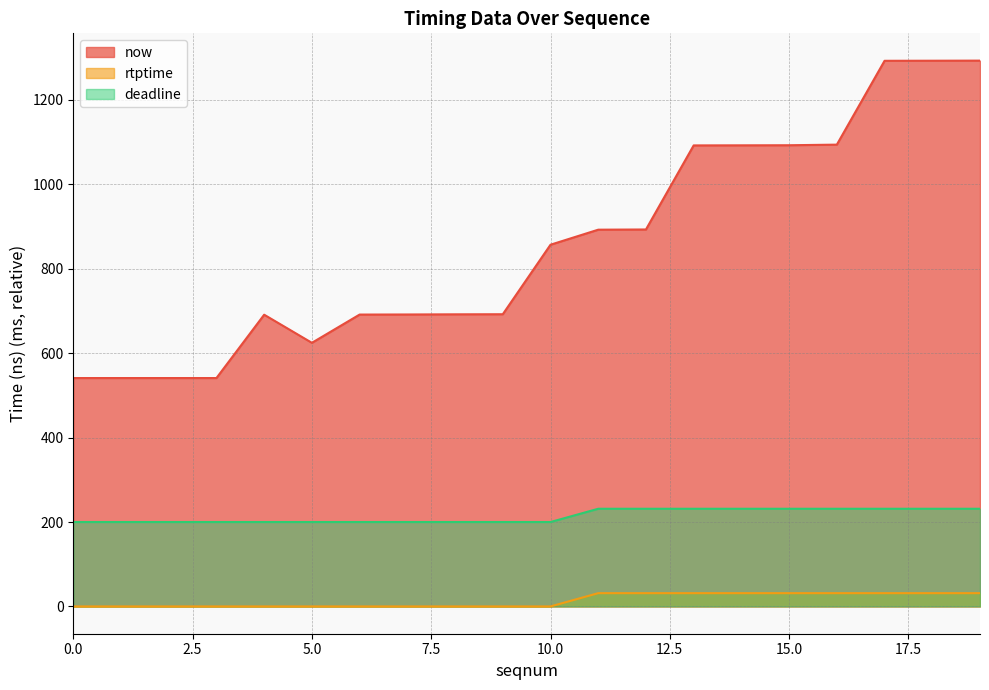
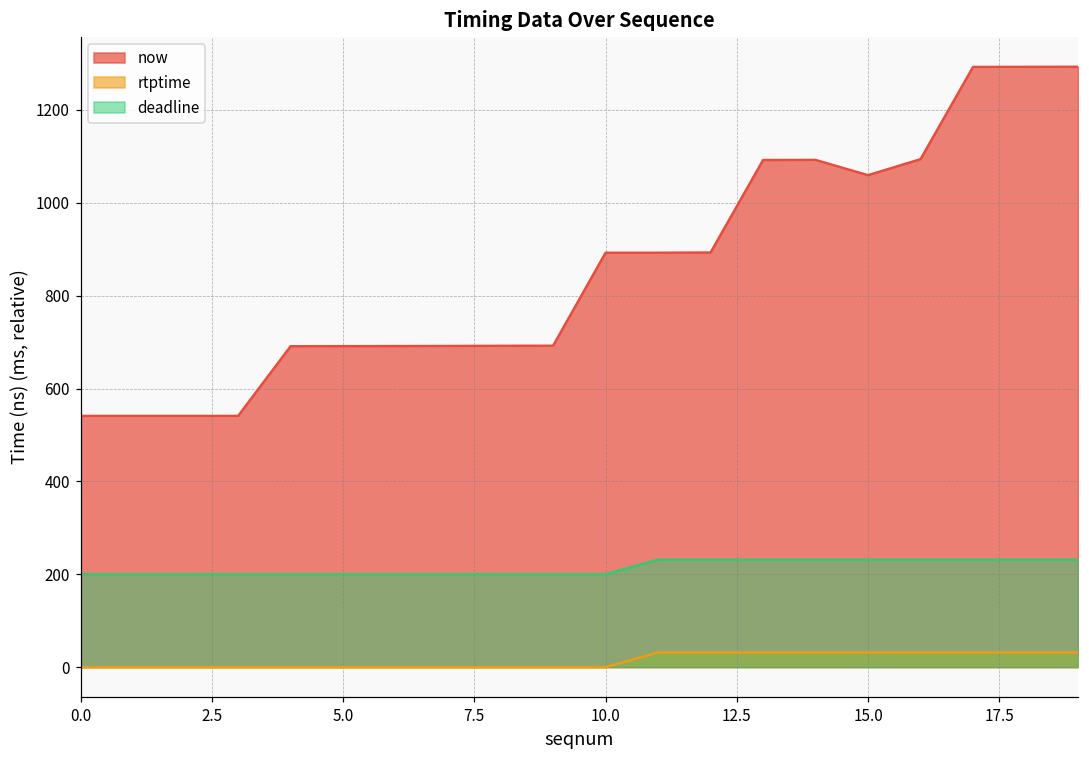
  {
    "now": {
      "0.0": 540,
-     "5.0": 620,
-     "10.0": 860,
-     "15.0": 1090
+     "5.0": 690,
+     "10.0": 890,
+     "15.0": 1060
    },
    "rtptime": {
      "0.0": 0,
      "5.0": 0,
      "10.0": 0,
      "15.0": 30
    },
    "deadline": {
      "0.0": 200,
      "5.0": 200,
      "10.0": 200,
      "15.0": 230
    }
  }
